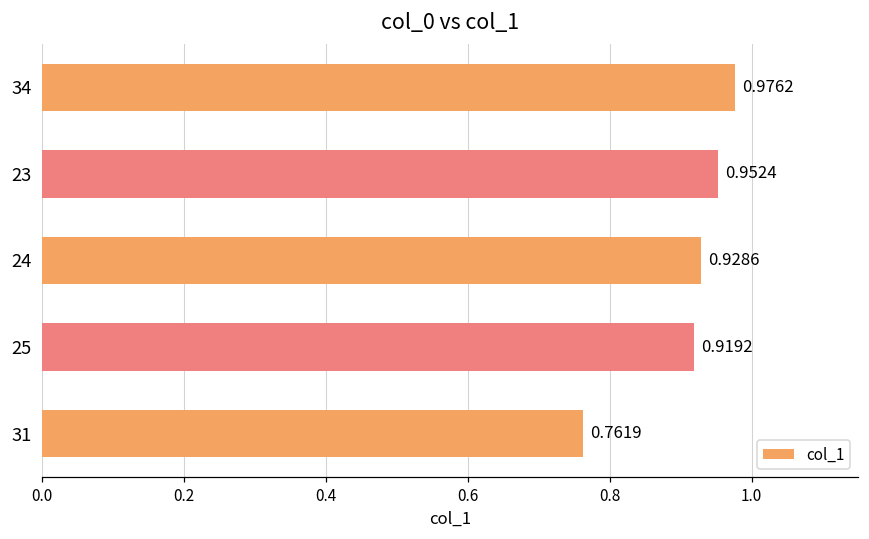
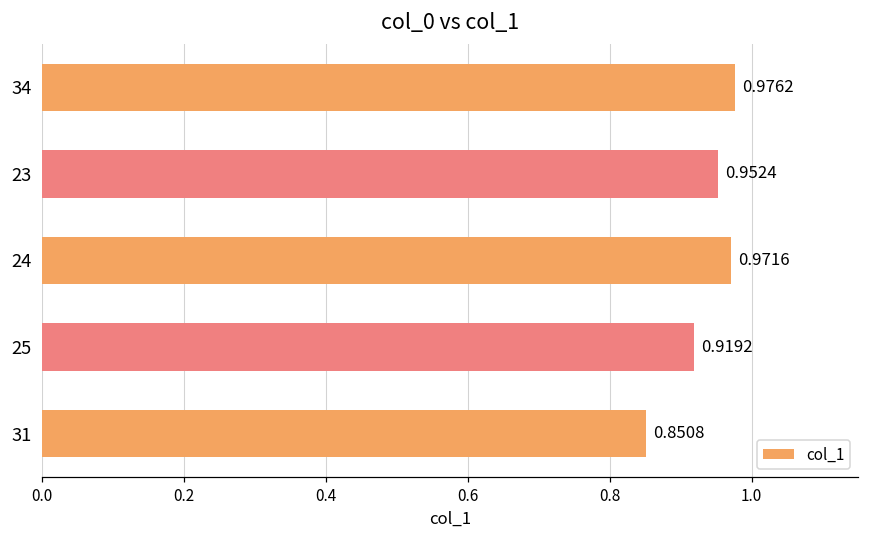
  {
    "34": 0.9762,
    "23": 0.9524,
-   "24": 0.9286,
+   "24": 0.9716,
    "25": 0.9192,
-   "31": 0.7619
+   "31": 0.8508
  }
